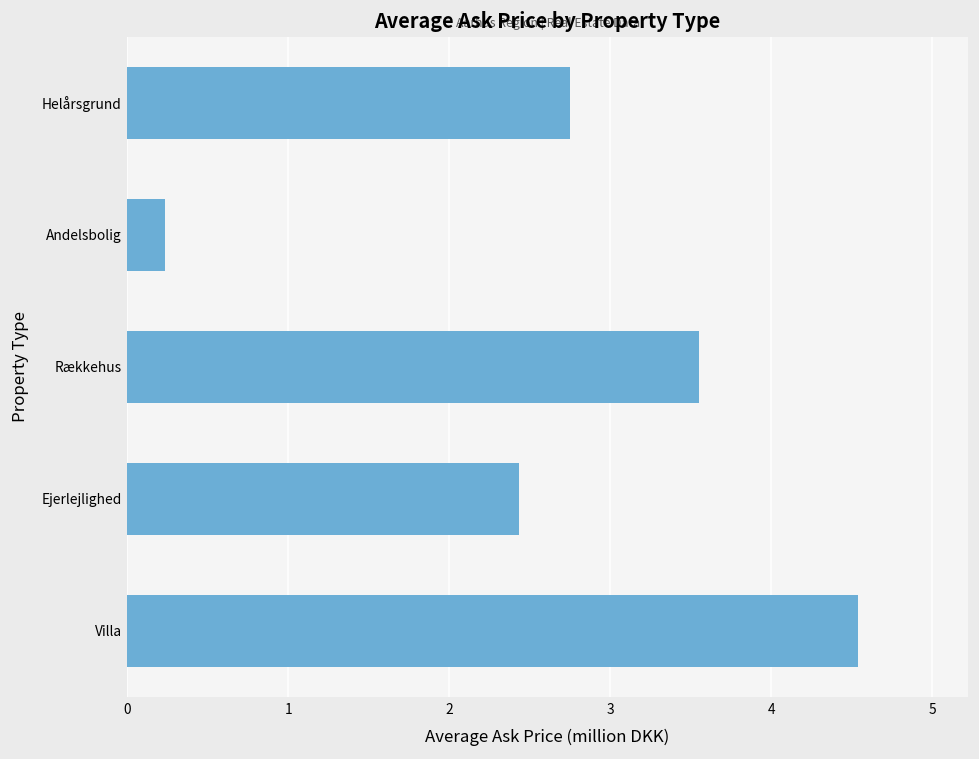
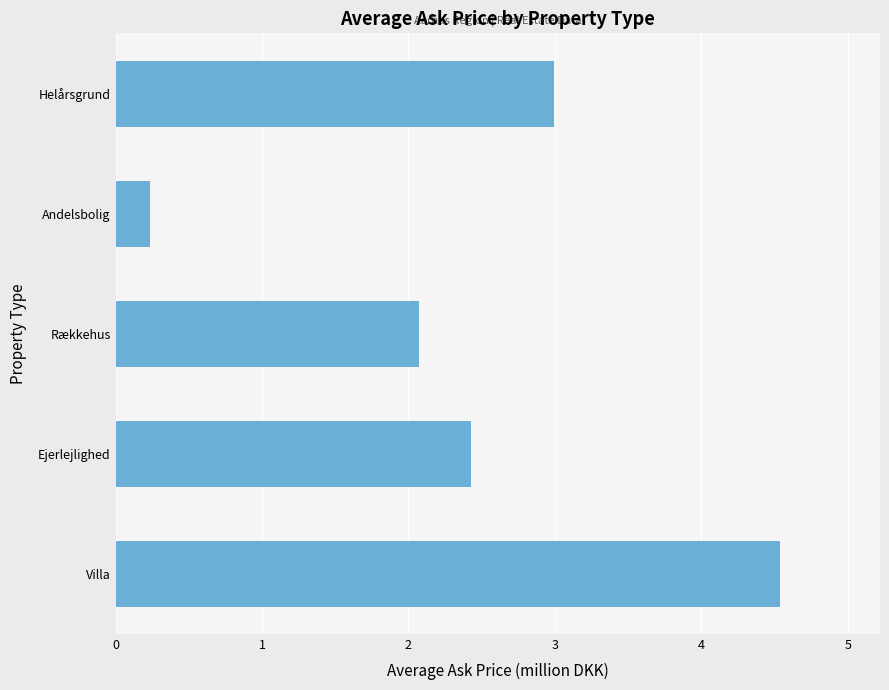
  {
-   "Helårsgrund": 2.75,
+   "Helårsgrund": 3.00,
    "Andelsbolig": 0.23,
-   "Rækkehus": 3.55,
+   "Rækkehus": 2.07,
    "Ejerlejlighed": 2.43,
    "Villa": 4.54
  }
